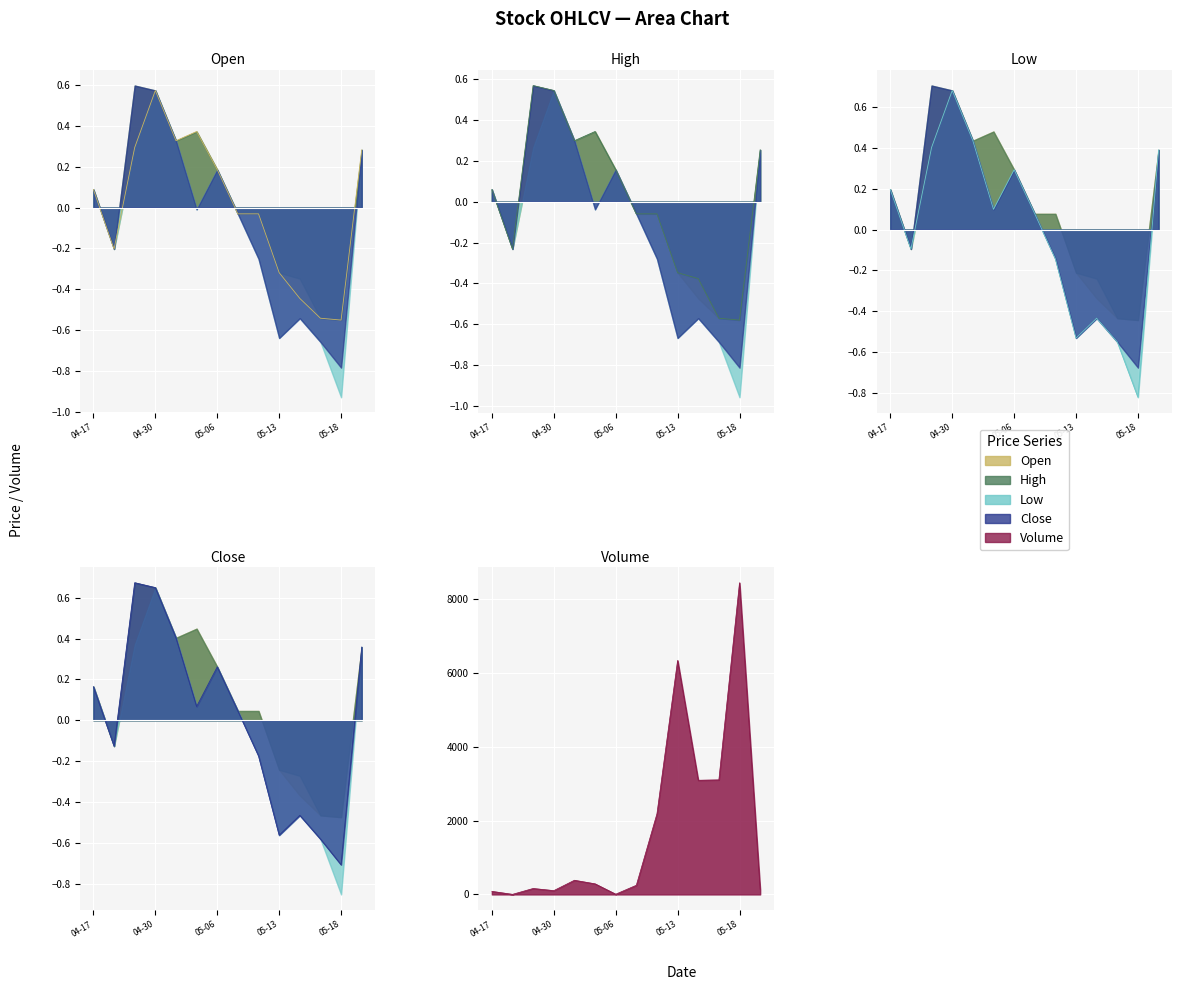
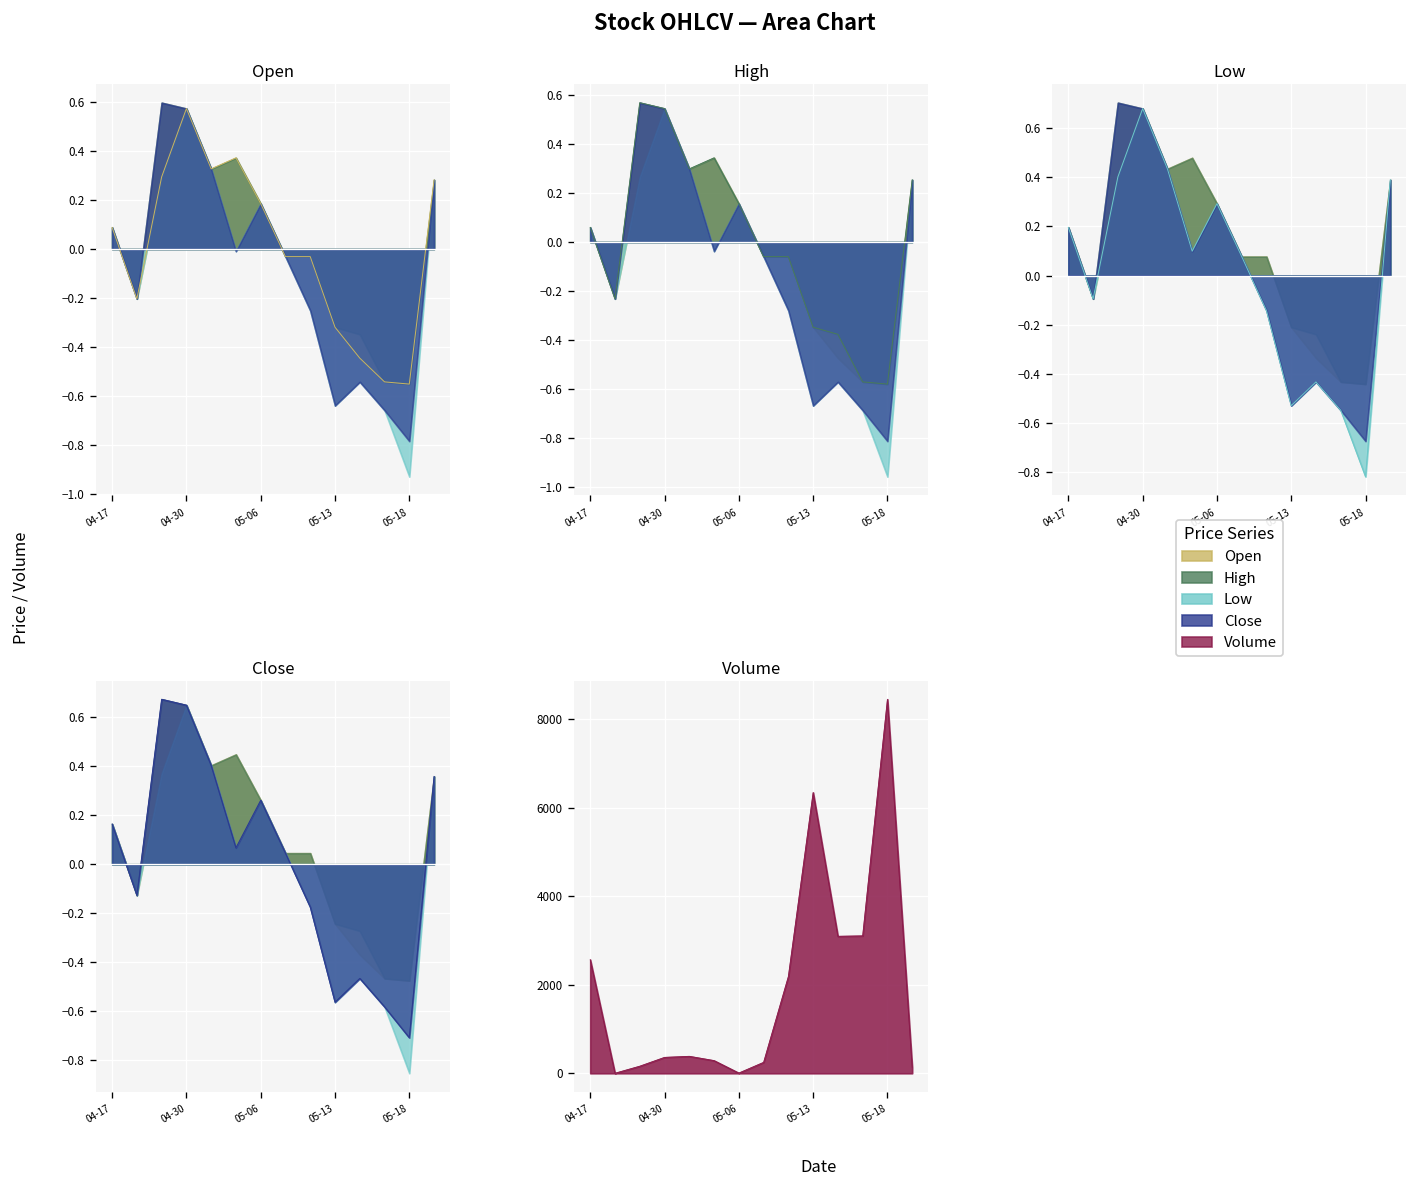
  {
    "Volume": {
-     "04-17": 100,
-     "04-30": 100,
+     "04-17": 2600,
+     "04-30": 400,
      "05-06": 0,
      "05-13": 6300,
      "05-18": 8500
    }
  }
